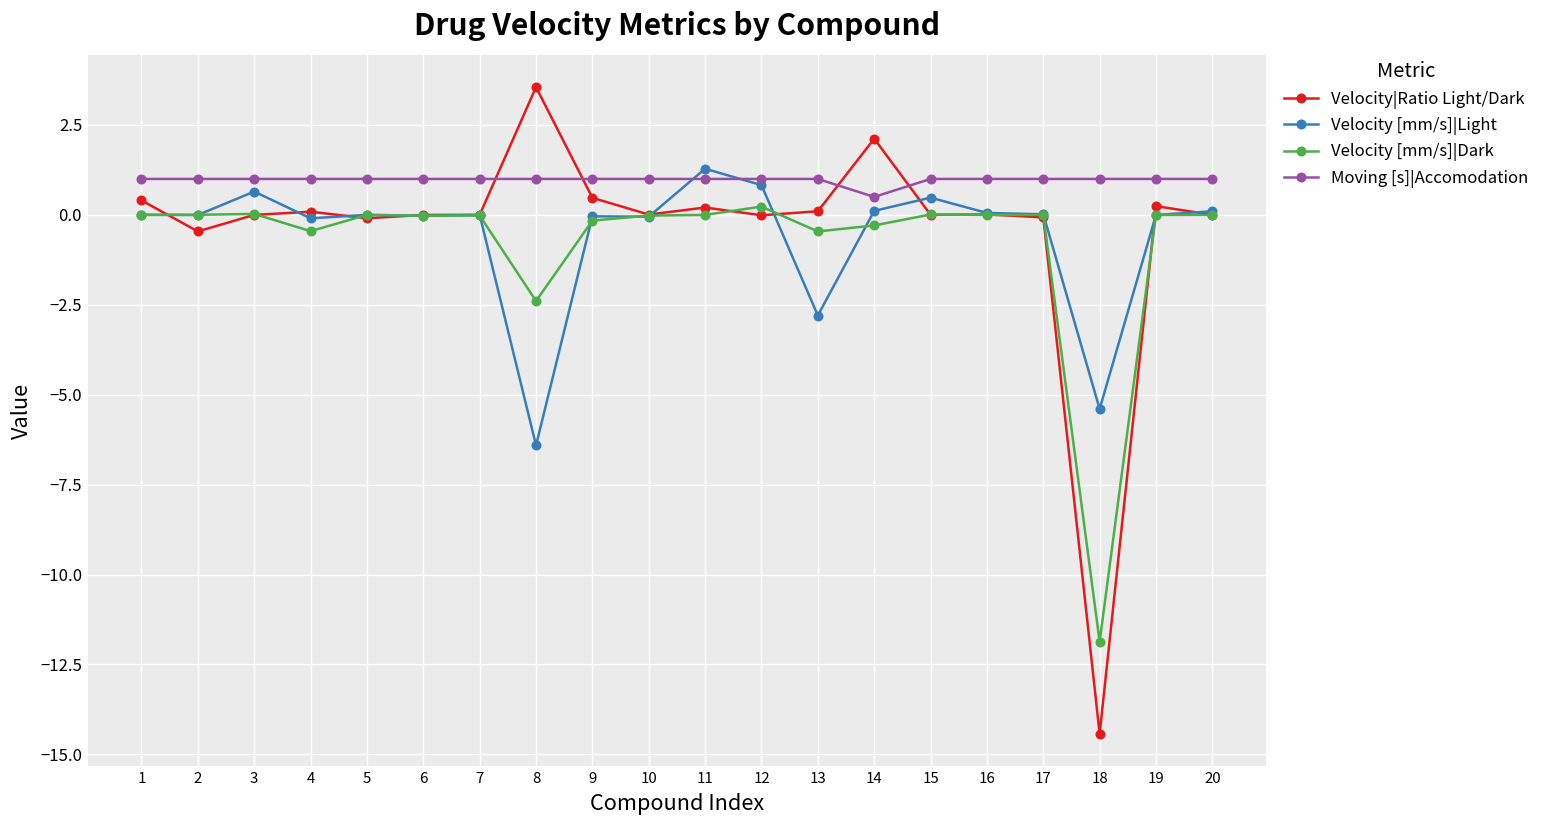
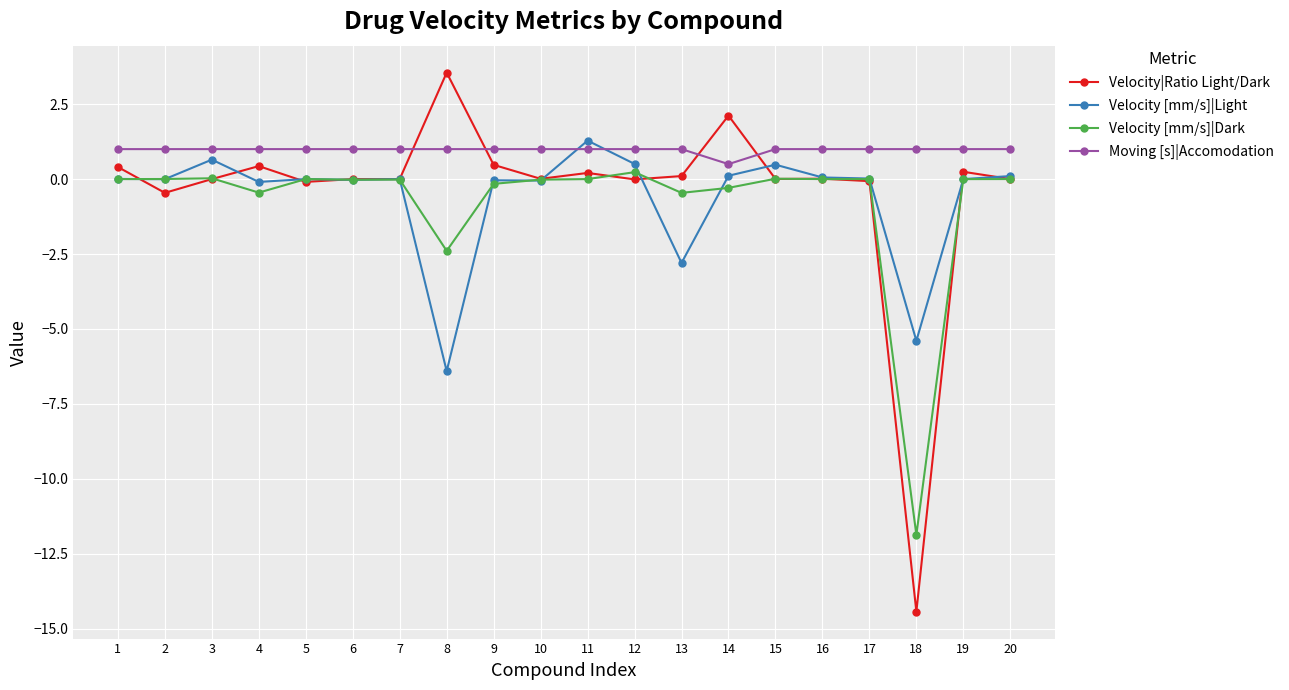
  {
    "Velocity|Ratio Light/Dark": {
      "1": 0.4,
      "2": -0.5,
-     "4": 0.1,
+     "4": 0.4,
      "5": -0.1,
      "8": 3.6,
      "9": 0.5,
      "11": 0.2,
      "12": 0.0,
      "13": 0.1,
      "14": 2.1,
      "18": -14.4,
      "19": 0.2
    },
    "Velocity [mm/s]|Light": {
      "3": 0.6,
      "4": -0.1,
      "8": -6.4,
      "9": 0.0,
      "11": 1.3,
-     "12": 0.8,
+     "12": 0.5,
      "13": -2.8,
      "14": 0.1,
      "15": 0.5,
      "18": -5.4,
      "20": 0.1
    },
    "Velocity [mm/s]|Dark": {
      "4": -0.5,
      "8": -2.4,
      "9": -0.2,
      "11": 0.0,
      "12": 0.2,
      "13": -0.5,
      "14": -0.3,
      "18": -11.9
    },
    "Moving [s]|Accomodation": {
      "1": 1.0,
      "2": 1.0,
      "3": 1.0,
      "4": 1.0,
      "5": 1.0,
      "6": 1.0,
      "7": 1.0,
      "8": 1.0,
      "9": 1.0,
      "10": 1.0,
      "11": 1.0,
      "12": 1.0,
      "13": 1.0,
      "14": 0.5,
      "15": 1.0,
      "16": 1.0,
      "17": 1.0,
      "18": 1.0,
      "19": 1.0,
      "20": 1.0
    }
  }
